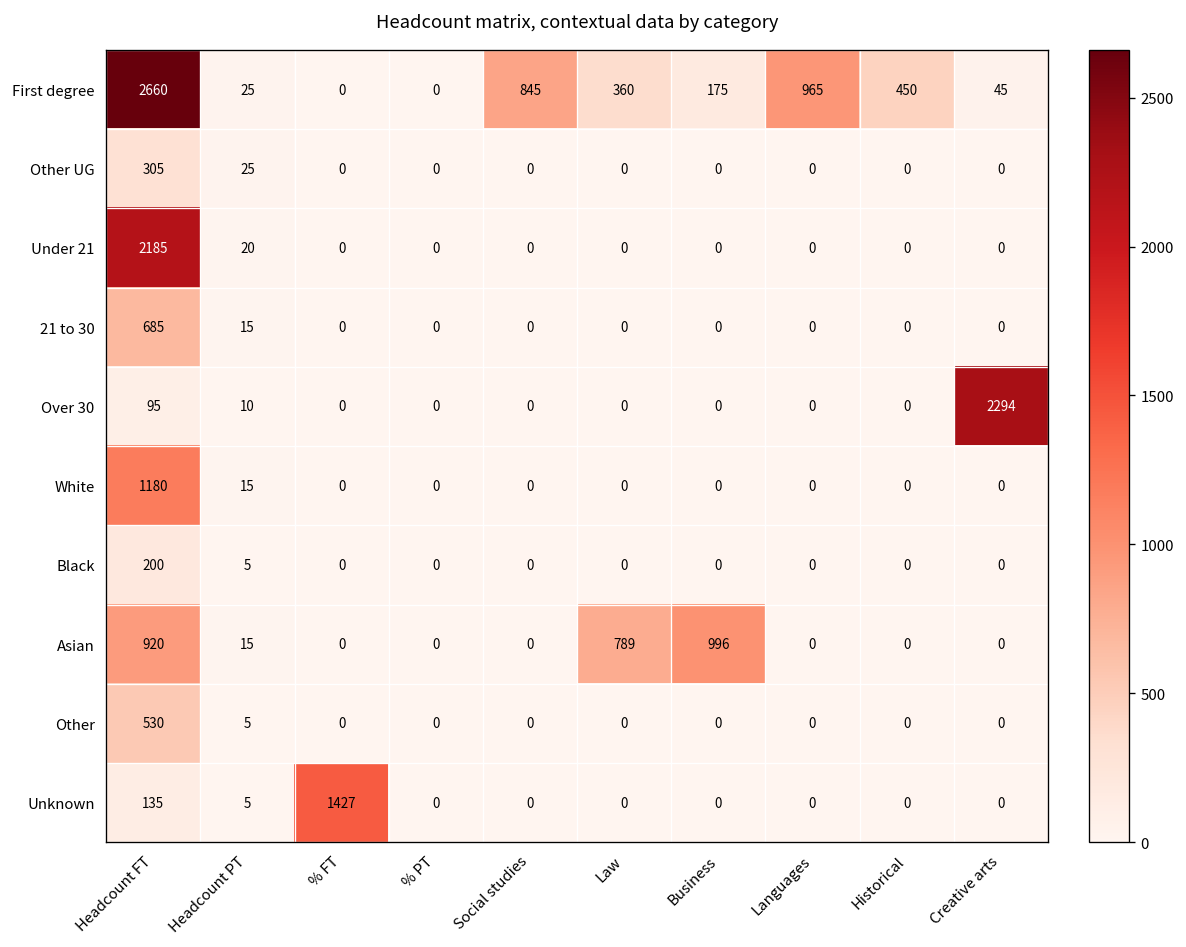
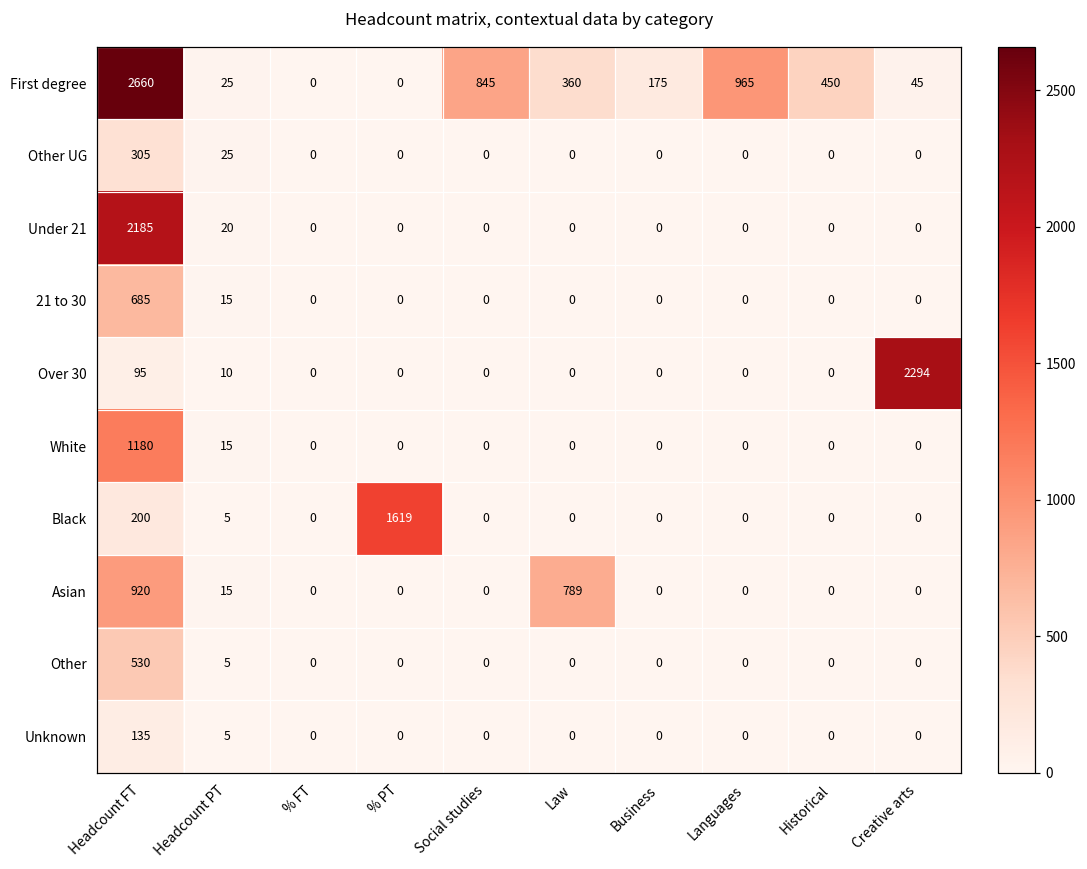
  {
    "First degree": {
      "Headcount FT": 2660,
      "Headcount PT": 25,
      "% FT": 0,
      "% PT": 0,
      "Social studies": 845,
      "Law": 360,
      "Business": 175,
      "Languages": 965,
      "Historical": 450,
      "Creative arts": 45
    },
    "Other UG": {
      "Headcount FT": 305,
      "Headcount PT": 25,
      "% FT": 0,
      "% PT": 0,
      "Social studies": 0,
      "Law": 0,
      "Business": 0,
      "Languages": 0,
      "Historical": 0,
      "Creative arts": 0
    },
    "Under 21": {
      "Headcount FT": 2185,
      "Headcount PT": 20,
      "% FT": 0,
      "% PT": 0,
      "Social studies": 0,
      "Law": 0,
      "Business": 0,
      "Languages": 0,
      "Historical": 0,
      "Creative arts": 0
    },
    "21 to 30": {
      "Headcount FT": 685,
      "Headcount PT": 15,
      "% FT": 0,
      "% PT": 0,
      "Social studies": 0,
      "Law": 0,
      "Business": 0,
      "Languages": 0,
      "Historical": 0,
      "Creative arts": 0
    },
    "Over 30": {
      "Headcount FT": 95,
      "Headcount PT": 10,
      "% FT": 0,
      "% PT": 0,
      "Social studies": 0,
      "Law": 0,
      "Business": 0,
      "Languages": 0,
      "Historical": 0,
      "Creative arts": 2294
    },
    "White": {
      "Headcount FT": 1180,
      "Headcount PT": 15,
      "% FT": 0,
      "% PT": 0,
      "Social studies": 0,
      "Law": 0,
      "Business": 0,
      "Languages": 0,
      "Historical": 0,
      "Creative arts": 0
    },
    "Black": {
      "Headcount FT": 200,
      "Headcount PT": 5,
      "% FT": 0,
-     "% PT": 0,
+     "% PT": 1619,
      "Social studies": 0,
      "Law": 0,
      "Business": 0,
      "Languages": 0,
      "Historical": 0,
      "Creative arts": 0
    },
    "Asian": {
      "Headcount FT": 920,
      "Headcount PT": 15,
      "% FT": 0,
      "% PT": 0,
      "Social studies": 0,
      "Law": 789,
-     "Business": 996,
+     "Business": 0,
      "Languages": 0,
      "Historical": 0,
      "Creative arts": 0
    },
    "Other": {
      "Headcount FT": 530,
      "Headcount PT": 5,
      "% FT": 0,
      "% PT": 0,
      "Social studies": 0,
      "Law": 0,
      "Business": 0,
      "Languages": 0,
      "Historical": 0,
      "Creative arts": 0
    },
    "Unknown": {
      "Headcount FT": 135,
      "Headcount PT": 5,
-     "% FT": 1427,
+     "% FT": 0,
      "% PT": 0,
      "Social studies": 0,
      "Law": 0,
      "Business": 0,
      "Languages": 0,
      "Historical": 0,
      "Creative arts": 0
    }
  }
